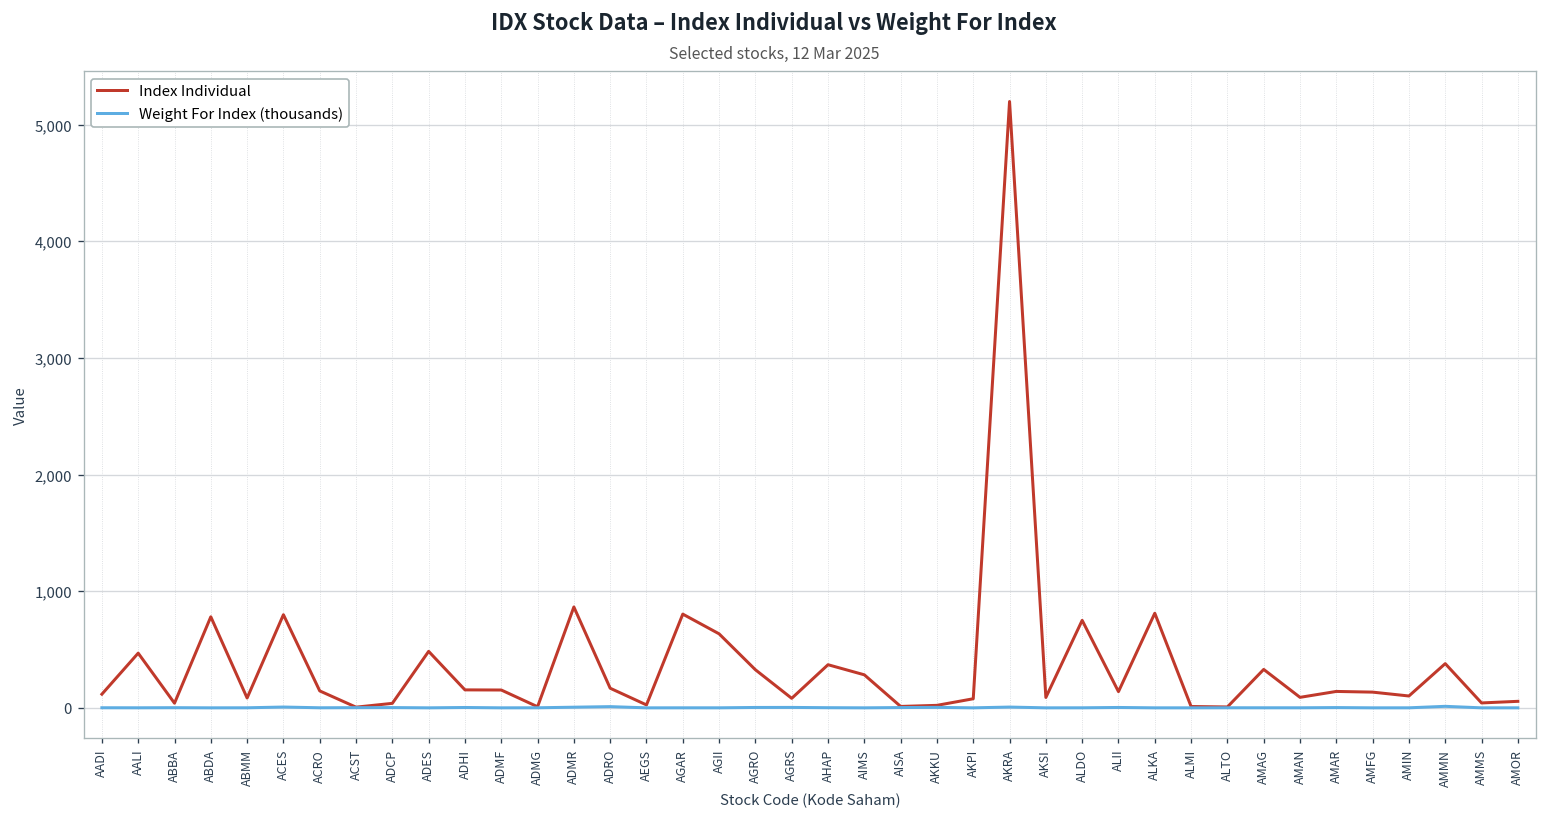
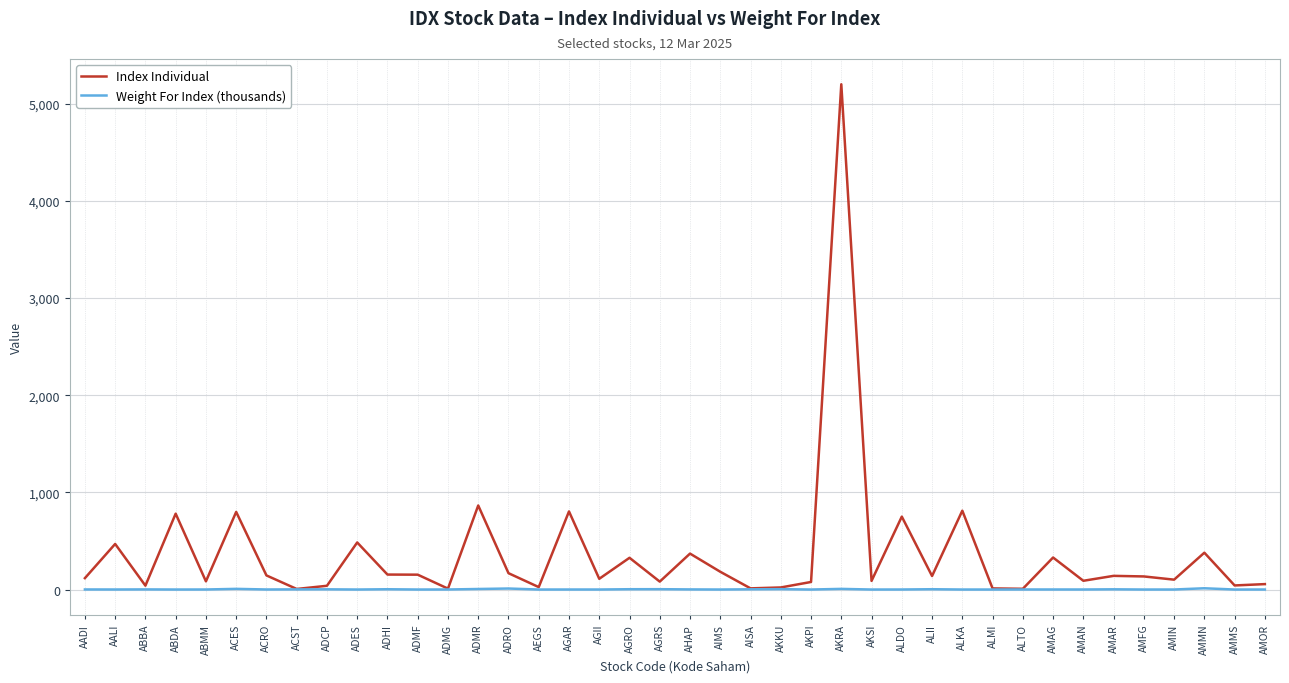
  {
    "Index Individual": {
      "AADI": "100",
      "AALI": "500",
      "ABBA": "0",
      "ABDA": "800",
      "ABMM": "100",
      "ACES": "800",
      "ACRO": "100",
      "ADCP": "0",
      "ADES": "500",
      "ADHI": "200",
      "ADMF": "200",
      "ADMR": "900",
      "ADRO": "200",
      "AGAR": "800",
-     "AGII": "600",
+     "AGII": "100",
      "AGRO": "300",
      "AGRS": "100",
      "AHAP": "400",
-     "AIMS": "300",
+     "AIMS": "200",
      "AKPI": "100",
      "AKRA": "5,200",
      "AKSI": "100",
      "ALDO": "800",
      "ALII": "100",
      "ALKA": "800",
      "AMAG": "300",
      "AMAN": "100",
      "AMAR": "100",
      "AMFG": "100",
      "AMIN": "100",
      "AMMN": "400",
      "AMMS": "0",
      "AMOR": "100"
    },
    "Weight For Index (thousands)": {
      "AADI": "0",
      "AALI": "0",
      "ABBA": "0",
      "ABDA": "0",
      "ABMM": "0",
      "ACES": "0",
      "ACRO": "0",
      "ADCP": "0",
      "ADES": "0",
      "ADHI": "0",
      "ADMF": "0",
      "ADMR": "0",
      "ADRO": "0",
      "AGAR": "0",
      "AGII": "0",
      "AGRO": "0",
      "AGRS": "0",
      "AHAP": "0",
      "AIMS": "0",
      "AKPI": "0",
      "AKRA": "0",
      "AKSI": "0",
      "ALDO": "0",
      "ALII": "0",
      "ALKA": "0",
      "AMAG": "0",
      "AMAN": "0",
      "AMAR": "0",
      "AMFG": "0",
      "AMIN": "0",
      "AMMN": "0",
      "AMMS": "0",
      "AMOR": "0"
    }
  }
